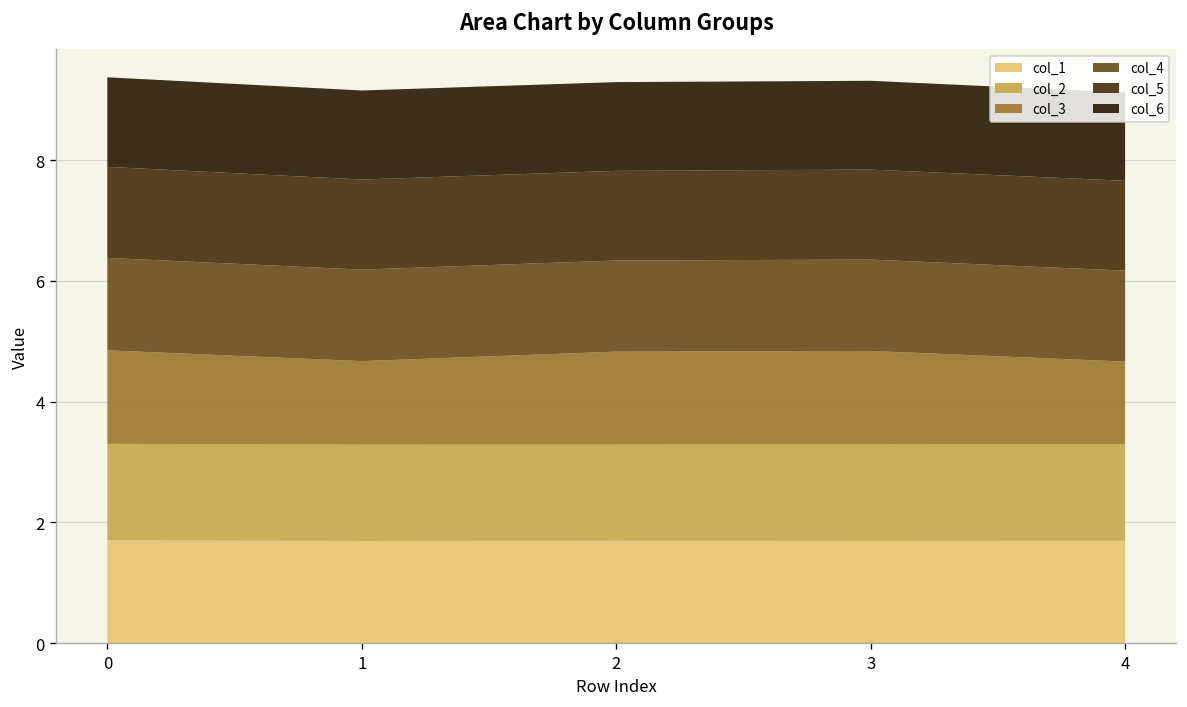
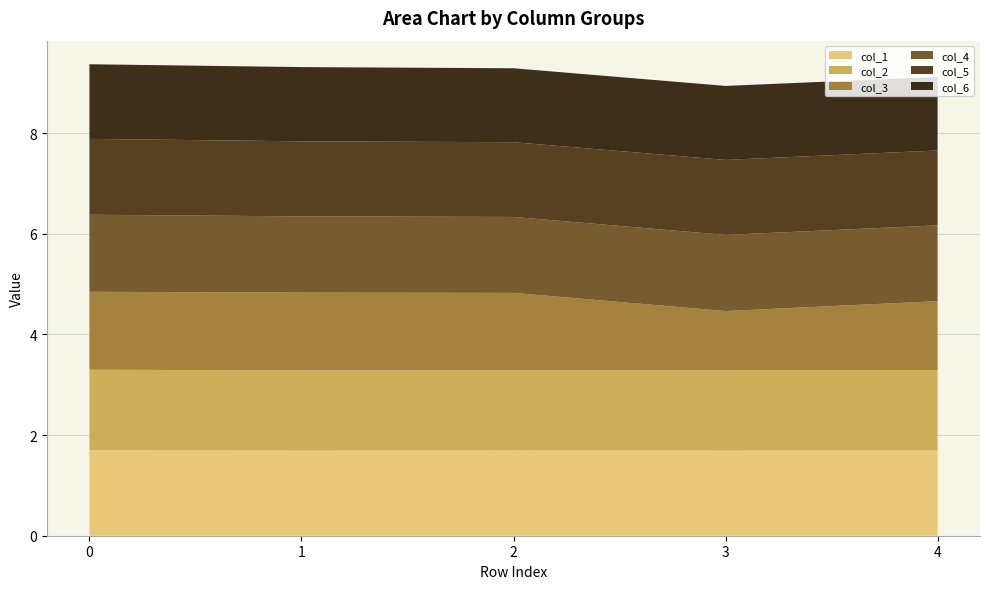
  {
    "col_3": {
      "0": 1.5,
-     "1": 1.4,
+     "1": 1.5,
      "2": 1.5,
-     "3": 1.5,
+     "3": 1.2,
      "4": 1.4
    }
  }
